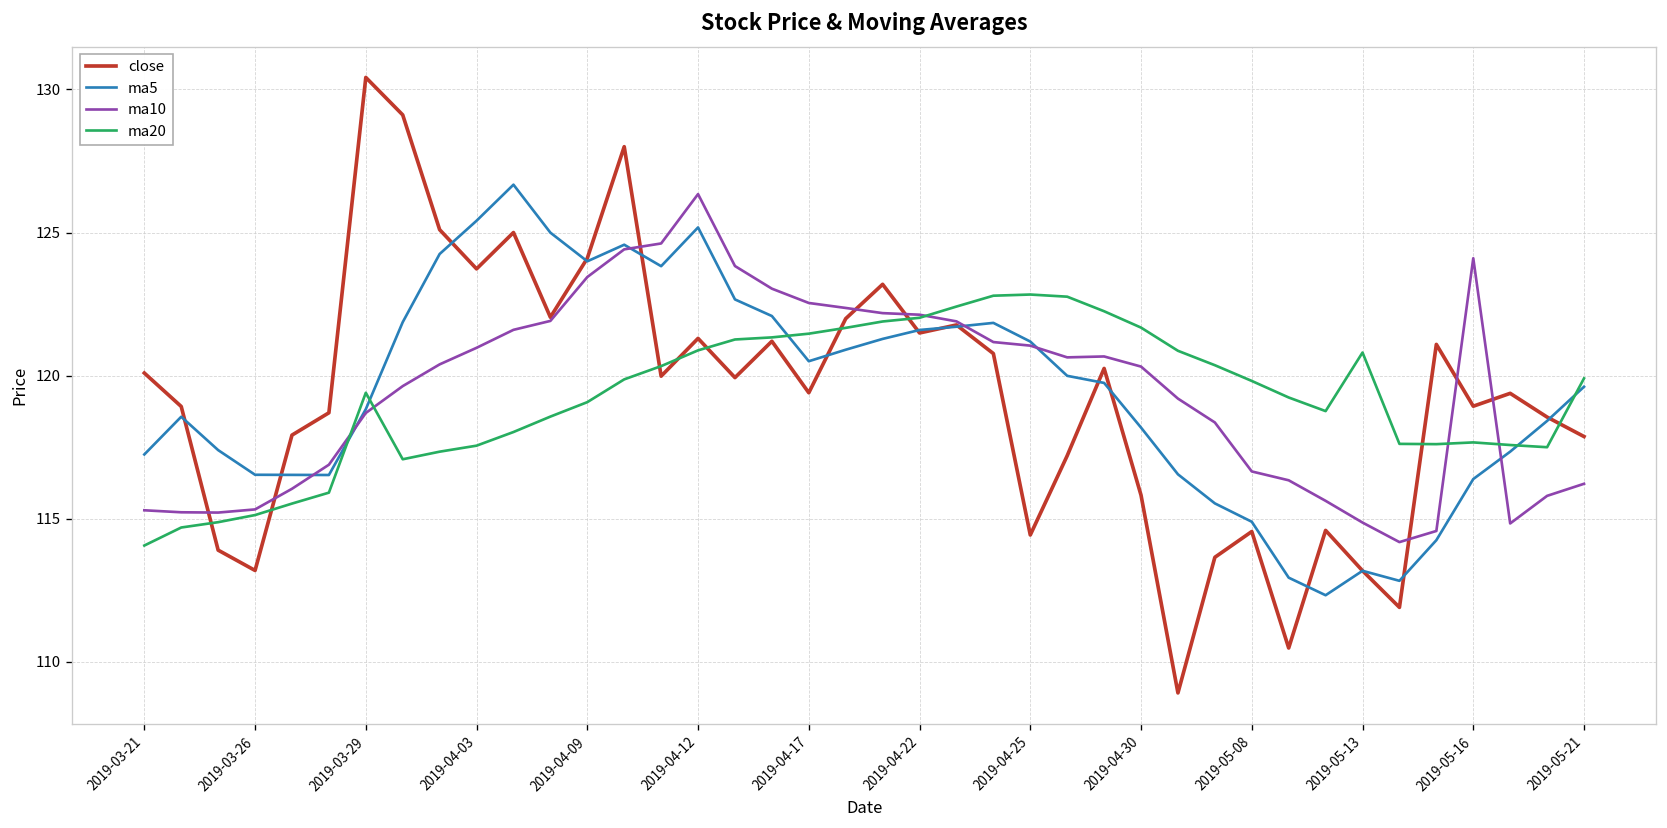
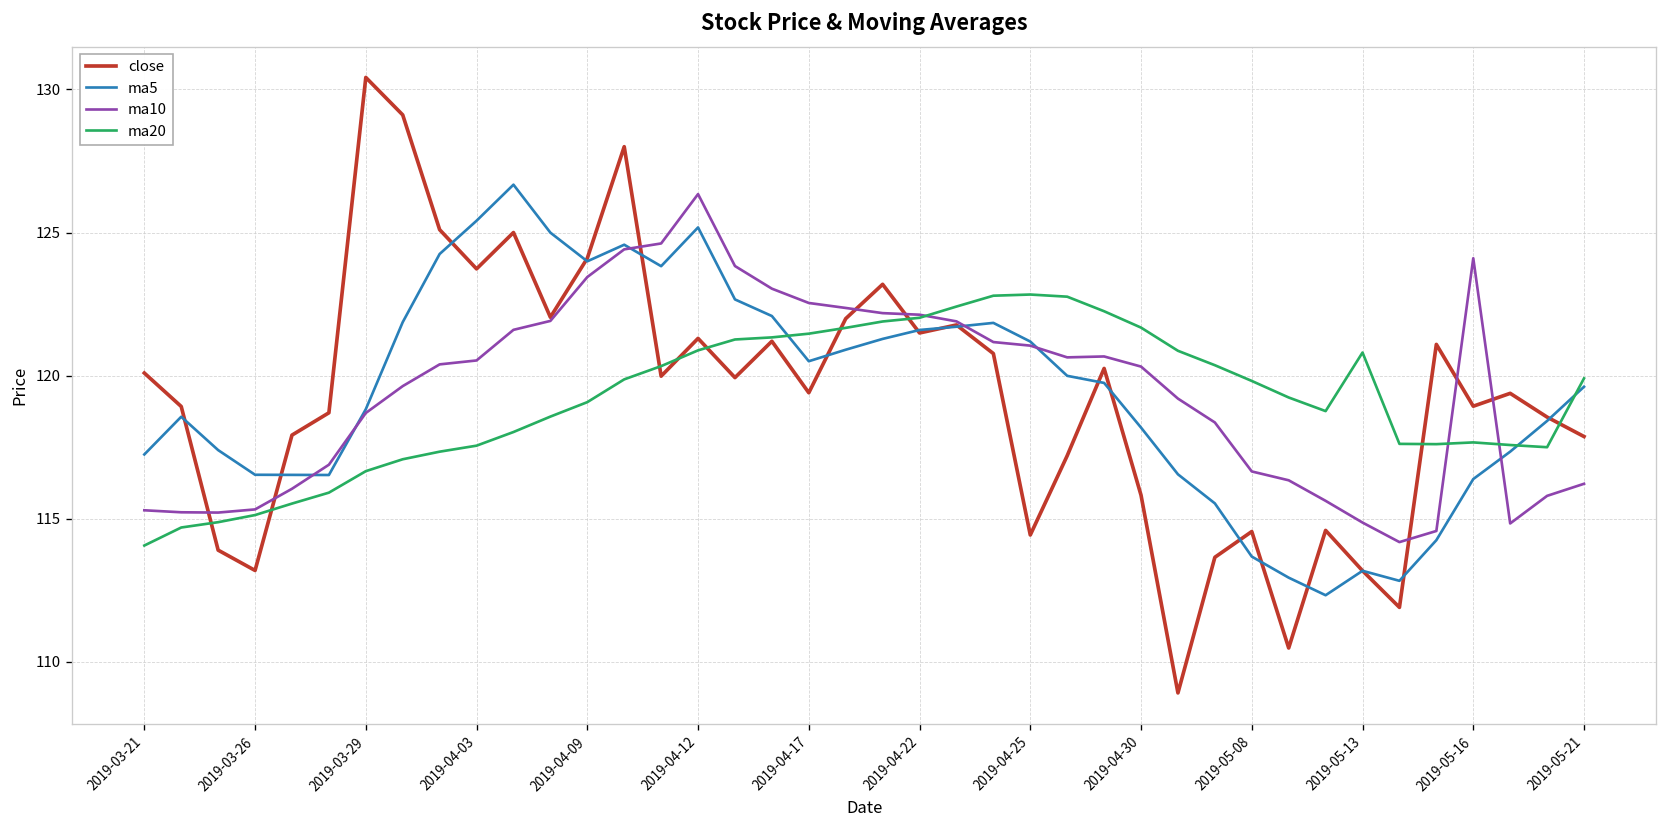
  {
    "close": {
      "2019-03-21": 120.1,
      "2019-03-26": 113.2,
      "2019-03-29": 130.4,
      "2019-04-03": 123.7,
      "2019-04-09": 124.1,
      "2019-04-12": 121.3,
      "2019-04-17": 119.4,
      "2019-04-25": 114.4,
      "2019-04-30": 115.8,
      "2019-05-08": 114.6,
      "2019-05-16": 118.9,
      "2019-05-21": 117.9
    },
    "ma5": {
      "2019-03-21": 117.2,
      "2019-03-26": 116.5,
      "2019-03-29": 118.8,
      "2019-04-03": 125.4,
      "2019-04-09": 124.0,
      "2019-04-12": 125.2,
      "2019-04-17": 120.5,
      "2019-04-25": 121.2,
      "2019-04-30": 118.2,
-     "2019-05-08": 114.9,
+     "2019-05-08": 113.7,
      "2019-05-16": 116.4,
      "2019-05-21": 119.6
    },
    "ma10": {
      "2019-03-21": 115.3,
      "2019-03-26": 115.3,
      "2019-03-29": 118.7,
-     "2019-04-03": 121.0,
+     "2019-04-03": 120.5,
      "2019-04-09": 123.4,
      "2019-04-12": 126.3,
      "2019-04-17": 122.5,
      "2019-04-25": 121.0,
      "2019-04-30": 120.3,
      "2019-05-08": 116.7,
      "2019-05-13": 114.9,
      "2019-05-16": 124.1,
      "2019-05-21": 116.2
    },
    "ma20": {
      "2019-03-21": 114.1,
      "2019-03-26": 115.1,
-     "2019-03-29": 119.4,
+     "2019-03-29": 116.7,
      "2019-04-03": 117.6,
      "2019-04-09": 119.1,
      "2019-04-12": 120.9,
      "2019-04-17": 121.5,
      "2019-04-25": 122.8,
      "2019-04-30": 121.7,
      "2019-05-08": 119.8,
      "2019-05-13": 120.8,
      "2019-05-16": 117.7,
      "2019-05-21": 119.9
    }
  }
